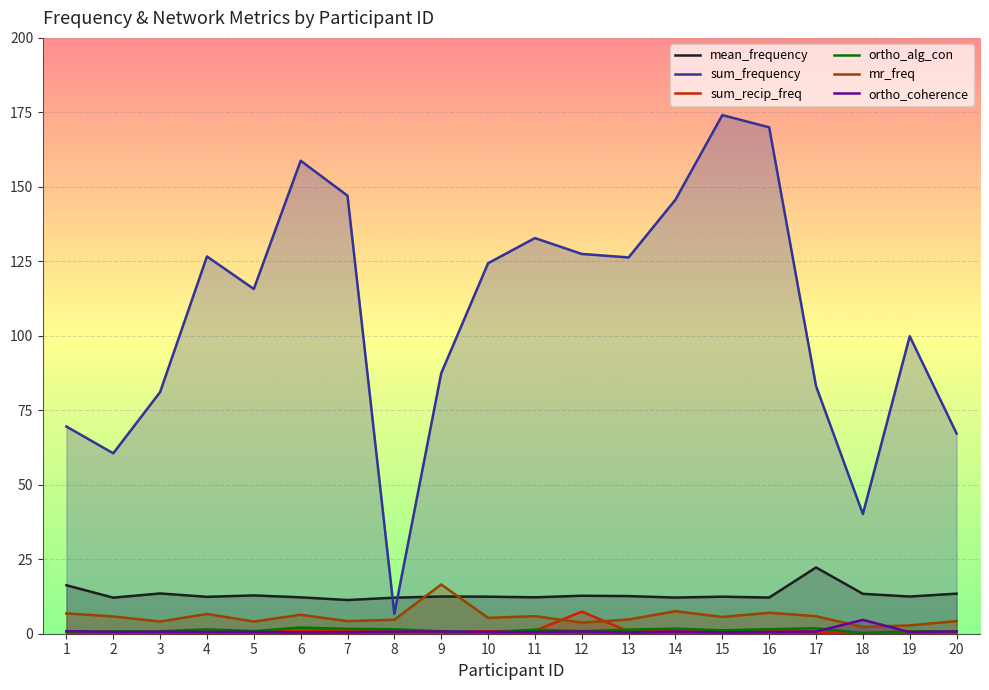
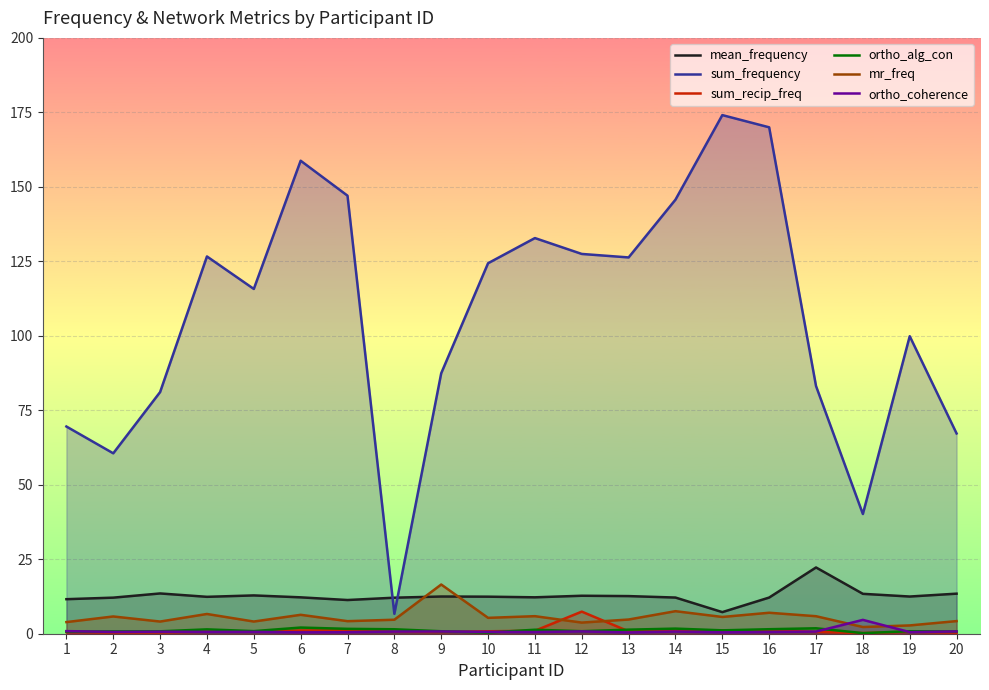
  {
    "mean_frequency": {
-     "1": 16,
+     "1": 12,
      "2": 12,
      "3": 14,
      "4": 12,
      "5": 13,
      "6": 12,
      "7": 11,
      "8": 12,
      "9": 12,
      "10": 12,
      "11": 12,
      "12": 13,
      "13": 13,
      "14": 12,
-     "15": 12,
+     "15": 7,
      "16": 12,
      "17": 22,
      "18": 13,
      "19": 12,
      "20": 13
    },
    "sum_frequency": {
      "1": 70,
      "2": 61,
      "3": 81,
      "4": 127,
      "5": 116,
      "6": 159,
      "7": 147,
      "8": 7,
      "9": 87,
      "10": 124,
      "11": 133,
      "12": 127,
      "13": 126,
      "14": 146,
      "15": 174,
      "16": 170,
      "17": 83,
      "18": 40,
      "19": 100,
      "20": 67
    },
    "sum_recip_freq": {
      "12": 7
    },
    "ortho_alg_con": {
      "6": 2,
      "17": 2
    },
    "mr_freq": {
-     "1": 7,
+     "1": 4,
      "2": 6,
      "3": 4,
      "4": 7,
      "5": 4,
      "6": 6,
      "7": 4,
      "8": 5,
      "9": 17,
      "10": 5,
      "11": 6,
      "12": 4,
      "13": 5,
      "14": 8,
      "15": 6,
      "16": 7,
      "17": 6,
      "18": 2,
      "19": 3,
      "20": 4
    },
    "ortho_coherence": {
      "18": 5
    }
  }
